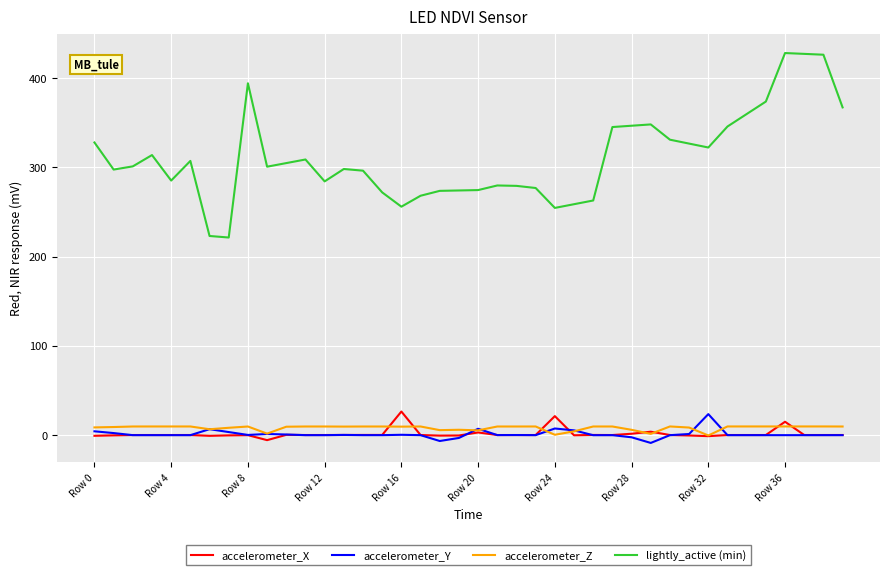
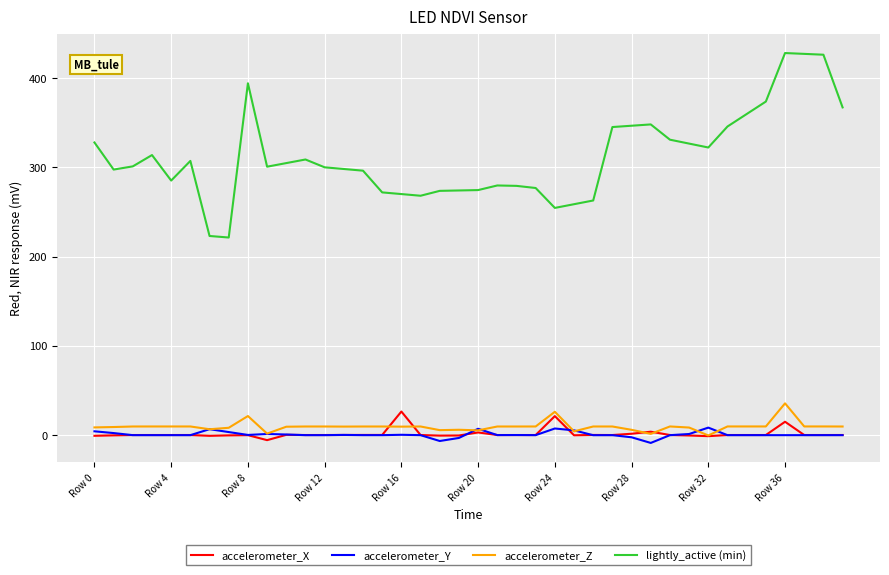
  {
    "accelerometer_X": {
      "Row 0": 0,
      "Row 16": 30,
      "Row 24": 20,
      "Row 28": 0,
      "Row 36": 10
    },
    "accelerometer_Y": {
      "Row 0": 0,
      "Row 16": 0,
      "Row 24": 10,
      "Row 28": 0,
-     "Row 32": 20,
+     "Row 32": 10,
      "Row 36": 0
    },
    "accelerometer_Z": {
      "Row 0": 10,
      "Row 4": 10,
-     "Row 8": 10,
+     "Row 8": 20,
      "Row 12": 10,
      "Row 16": 10,
-     "Row 24": 0,
+     "Row 24": 30,
      "Row 28": 10,
-     "Row 36": 10
+     "Row 36": 40
    },
    "lightly_active (min)": {
      "Row 0": 330,
      "Row 4": 290,
      "Row 8": 390,
-     "Row 12": 280,
-     "Row 16": 260,
+     "Row 12": 300,
+     "Row 16": 270,
      "Row 20": 270,
      "Row 24": 250,
      "Row 28": 350,
      "Row 32": 320,
      "Row 36": 430
    }
  }
